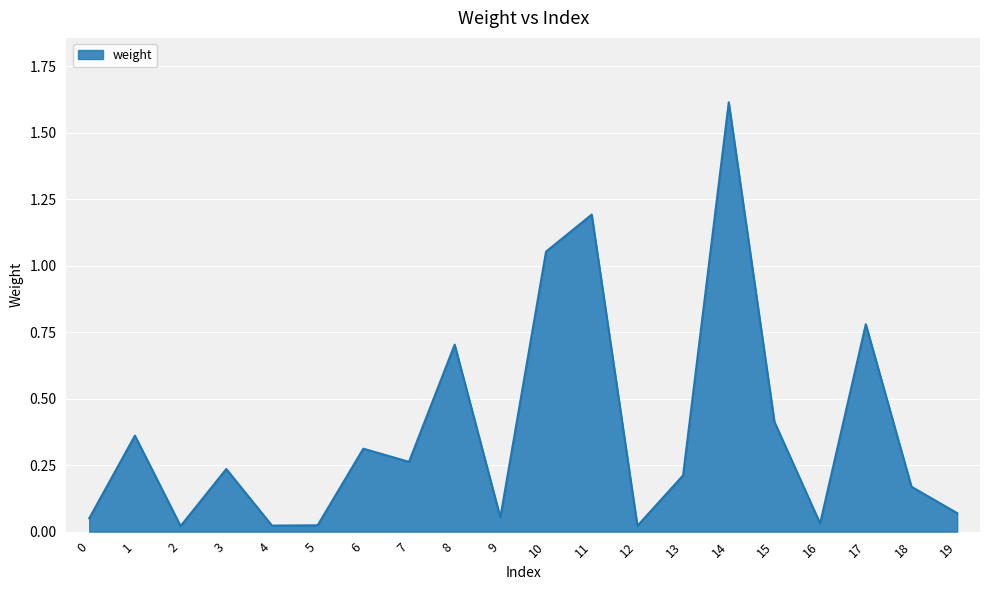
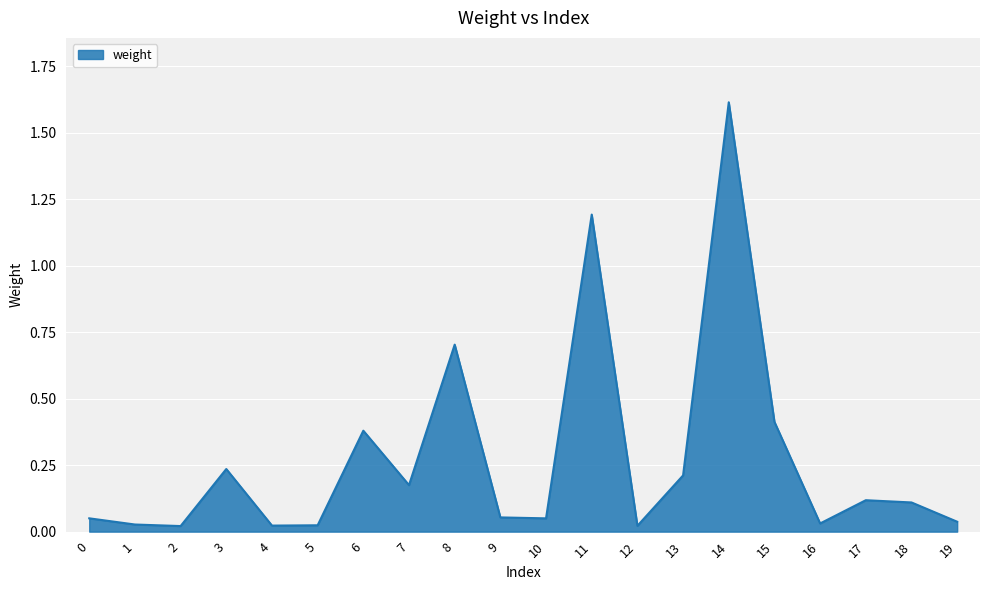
  {
    "0": 0.05,
-   "1": 0.36,
+   "1": 0.03,
    "2": 0.02,
    "3": 0.24,
    "4": 0.02,
    "5": 0.02,
-   "6": 0.31,
-   "7": 0.26,
+   "6": 0.38,
+   "7": 0.17,
    "8": 0.70,
    "9": 0.05,
-   "10": 1.05,
+   "10": 0.05,
    "11": 1.19,
    "12": 0.02,
    "13": 0.21,
    "14": 1.61,
    "15": 0.41,
    "16": 0.03,
-   "17": 0.78,
-   "18": 0.17,
-   "19": 0.07
+   "17": 0.12,
+   "18": 0.11,
+   "19": 0.04
  }
